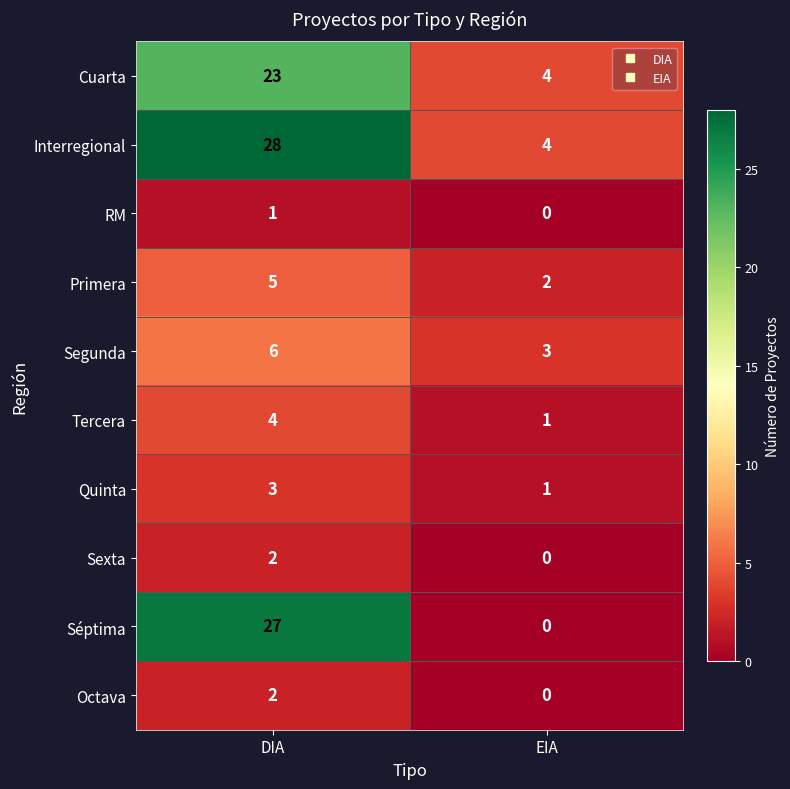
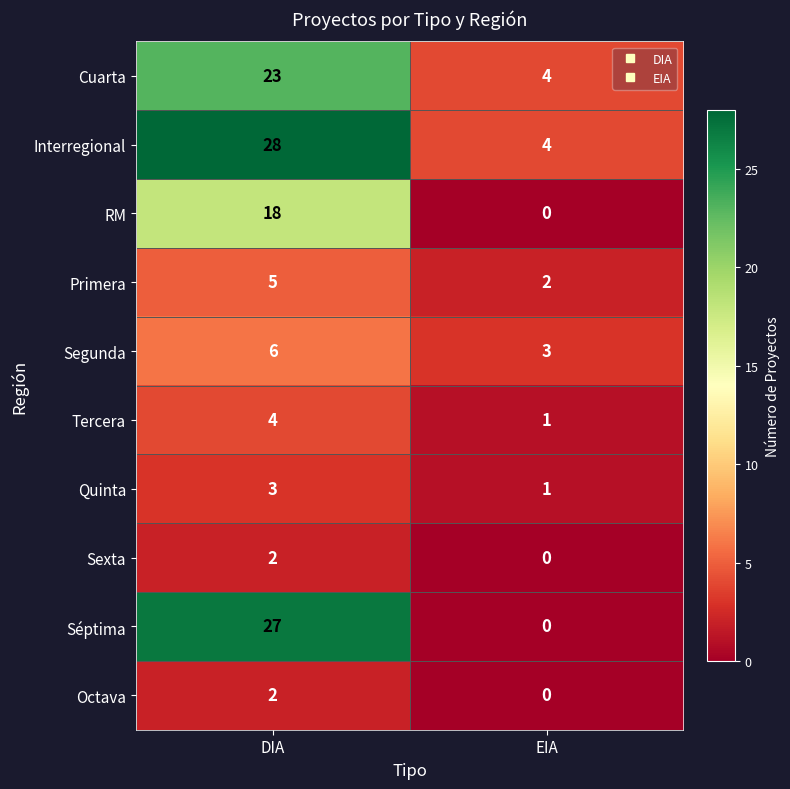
  {
    "Cuarta": {
      "DIA": 23,
      "EIA": 4
    },
    "Interregional": {
      "DIA": 28,
      "EIA": 4
    },
    "RM": {
-     "DIA": 1,
+     "DIA": 18,
      "EIA": 0
    },
    "Primera": {
      "DIA": 5,
      "EIA": 2
    },
    "Segunda": {
      "DIA": 6,
      "EIA": 3
    },
    "Tercera": {
      "DIA": 4,
      "EIA": 1
    },
    "Quinta": {
      "DIA": 3,
      "EIA": 1
    },
    "Sexta": {
      "DIA": 2,
      "EIA": 0
    },
    "Séptima": {
      "DIA": 27,
      "EIA": 0
    },
    "Octava": {
      "DIA": 2,
      "EIA": 0
    }
  }
